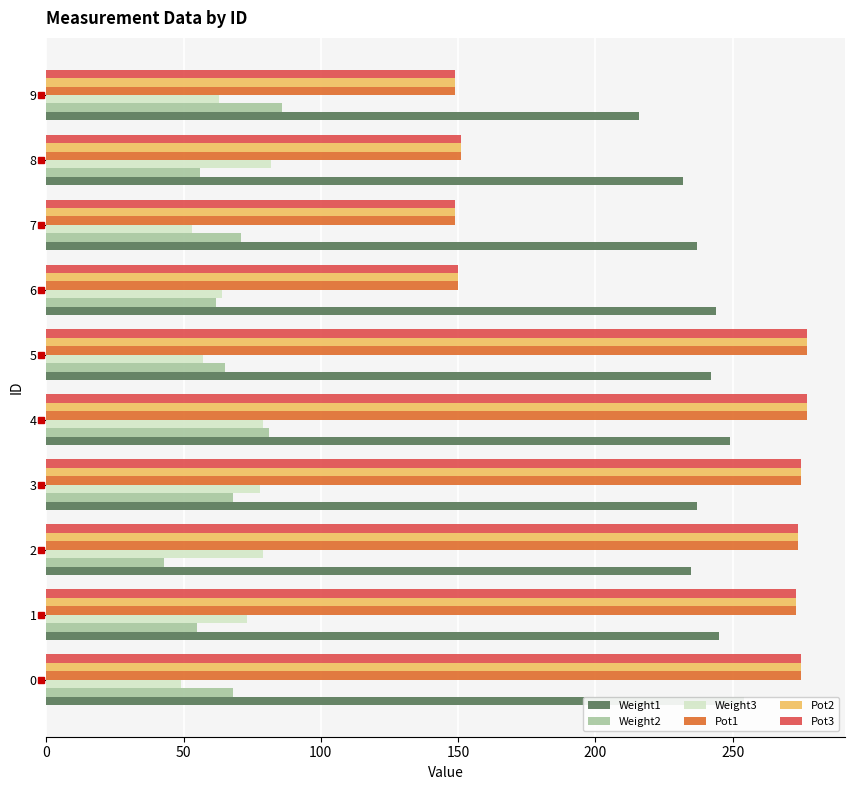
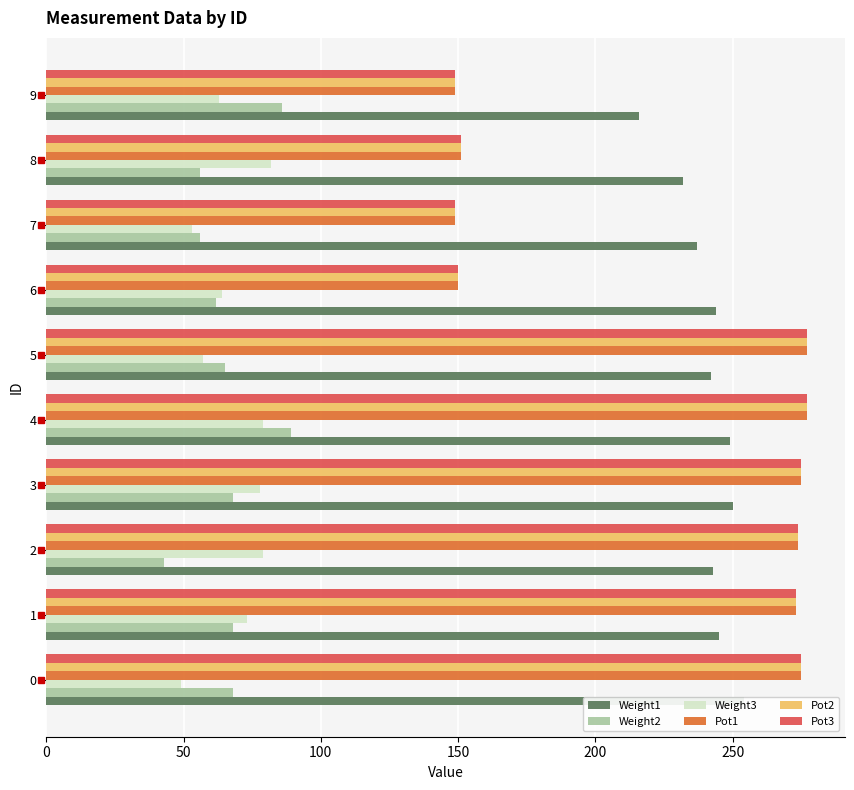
  {
    "Weight1": {
      "9": 216,
      "8": 232,
      "7": 237,
      "6": 244,
      "5": 242,
      "4": 249,
-     "3": 237,
-     "2": 235,
+     "3": 250,
+     "2": 243,
      "1": 245
    },
    "Weight2": {
      "9": 86,
      "8": 56,
-     "7": 71,
+     "7": 56,
      "6": 62,
      "5": 65,
-     "4": 81,
+     "4": 89,
      "3": 68,
      "2": 43,
-     "1": 55,
+     "1": 68,
      "0": 68
    },
    "Weight3": {
      "9": 63,
      "8": 82,
      "7": 53,
      "6": 64,
      "5": 57,
      "4": 79,
      "3": 78,
      "2": 79,
      "1": 73,
      "0": 49
    },
    "Pot2": {
      "9": 149,
      "8": 151,
      "7": 149,
      "6": 150,
      "5": 277,
      "4": 277,
      "3": 275,
      "2": 274,
      "1": 273,
      "0": 275
    }
  }
